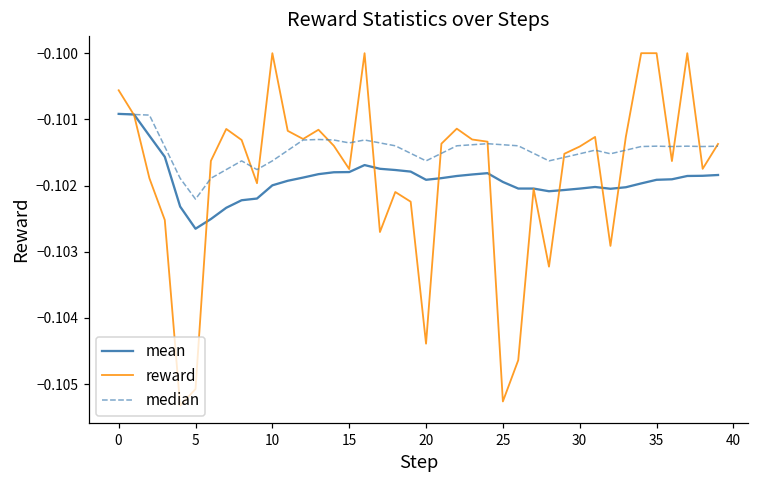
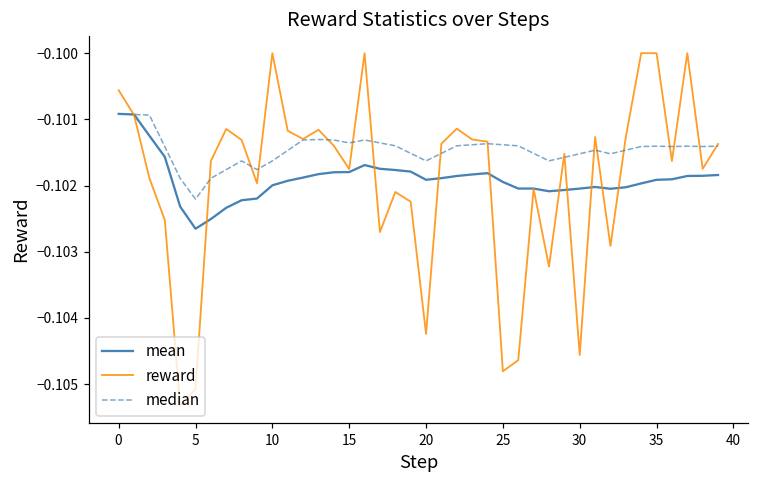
  {
    "reward": {
      "0": -0.1006,
      "10": -0.1000,
      "15": -0.1018,
-     "20": -0.1044,
-     "25": -0.1053,
-     "30": -0.1014,
+     "20": -0.1042,
+     "25": -0.1048,
+     "30": -0.1046,
      "35": -0.1000
    }
  }
